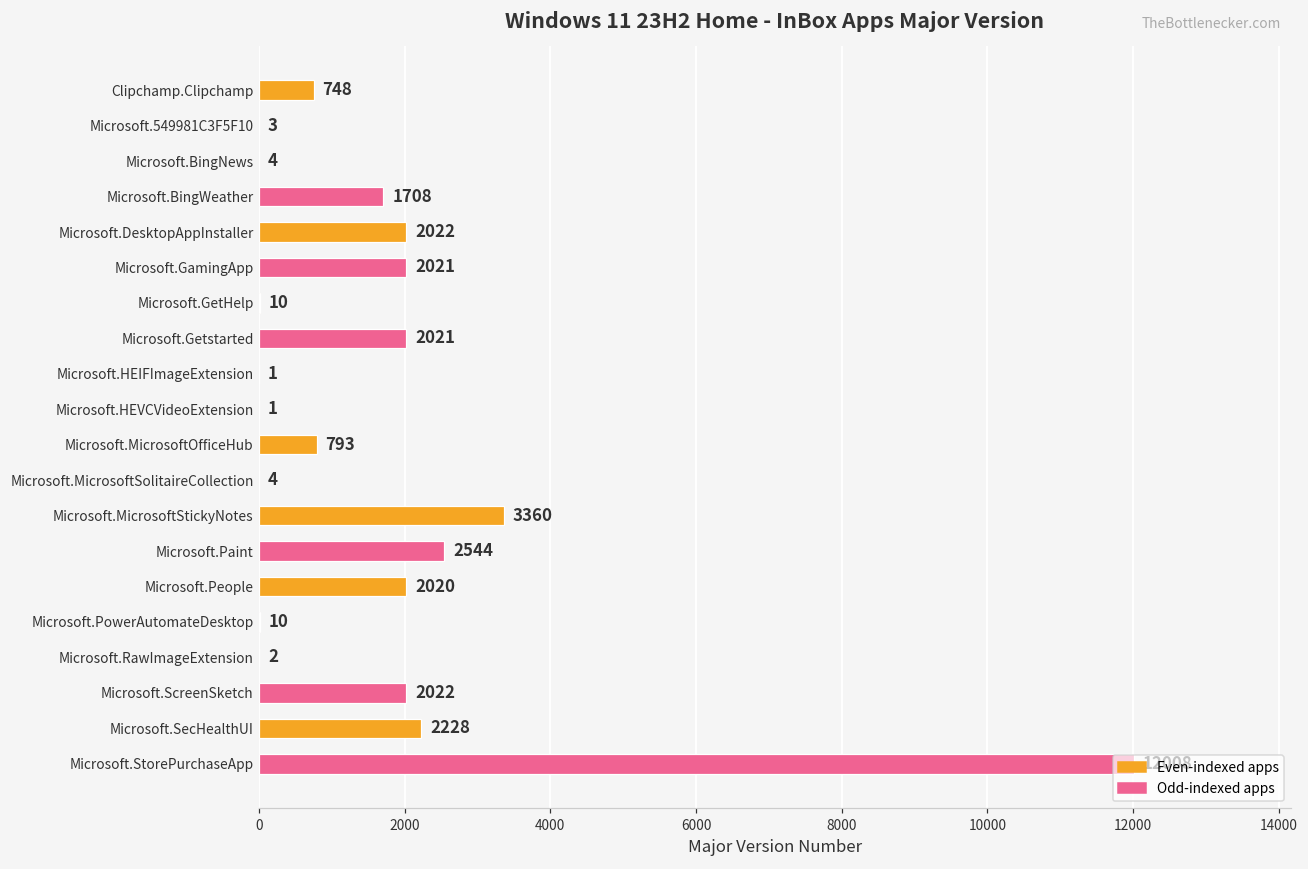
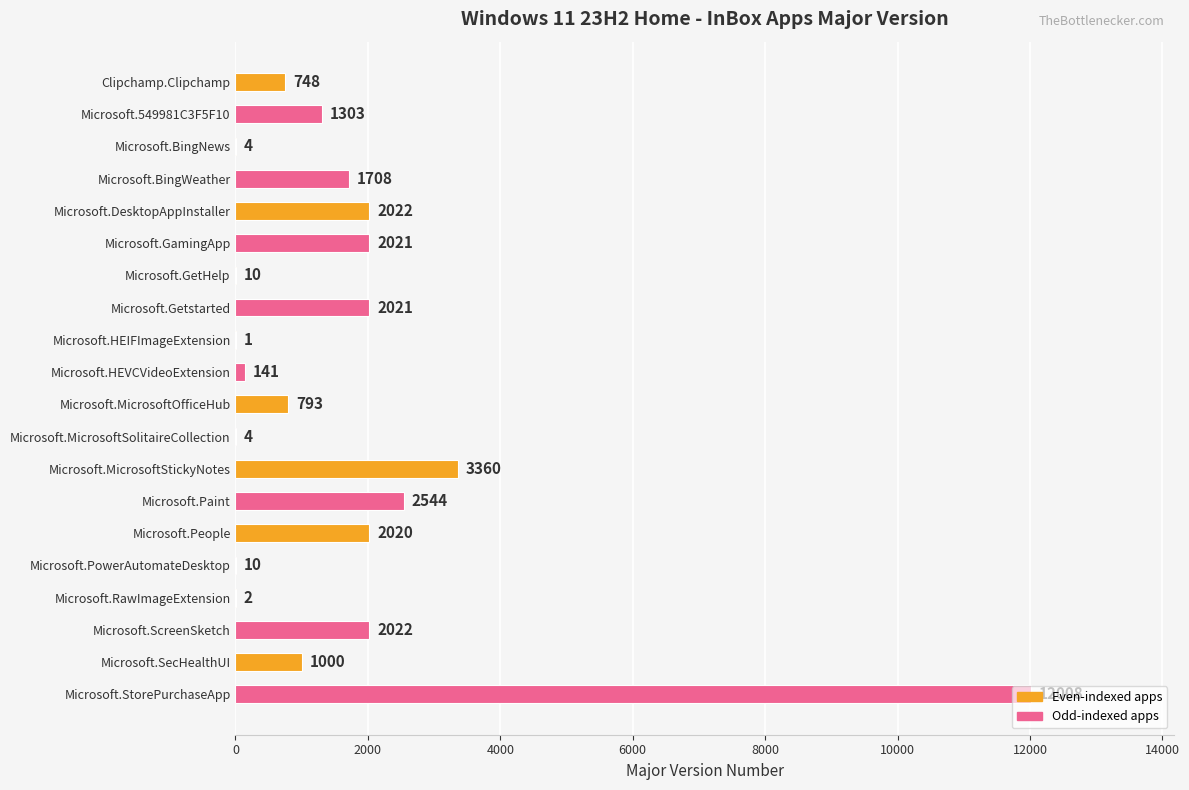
  {
    "Clipchamp.Clipchamp": 748,
-   "Microsoft.549981C3F5F10": 3,
+   "Microsoft.549981C3F5F10": 1303,
    "Microsoft.BingNews": 4,
    "Microsoft.BingWeather": 1708,
    "Microsoft.DesktopAppInstaller": 2022,
    "Microsoft.GamingApp": 2021,
    "Microsoft.GetHelp": 10,
    "Microsoft.Getstarted": 2021,
    "Microsoft.HEIFImageExtension": 1,
-   "Microsoft.HEVCVideoExtension": 1,
+   "Microsoft.HEVCVideoExtension": 141,
    "Microsoft.MicrosoftOfficeHub": 793,
    "Microsoft.MicrosoftSolitaireCollection": 4,
    "Microsoft.MicrosoftStickyNotes": 3360,
    "Microsoft.Paint": 2544,
    "Microsoft.People": 2020,
    "Microsoft.PowerAutomateDesktop": 10,
    "Microsoft.RawImageExtension": 2,
    "Microsoft.ScreenSketch": 2022,
-   "Microsoft.SecHealthUI": 2228
+   "Microsoft.SecHealthUI": 1000
  }
